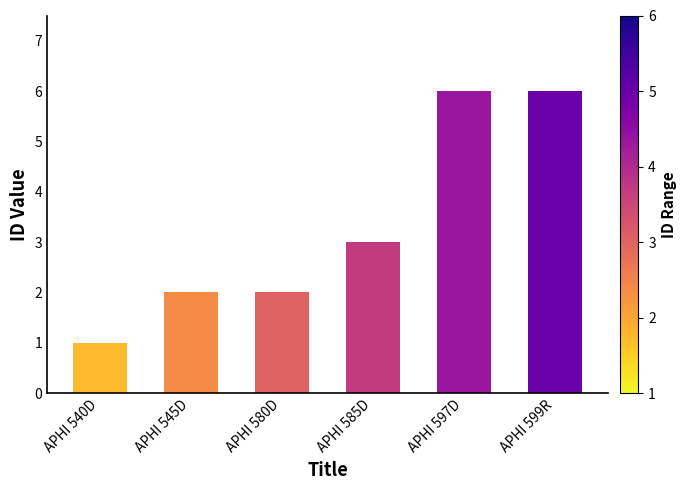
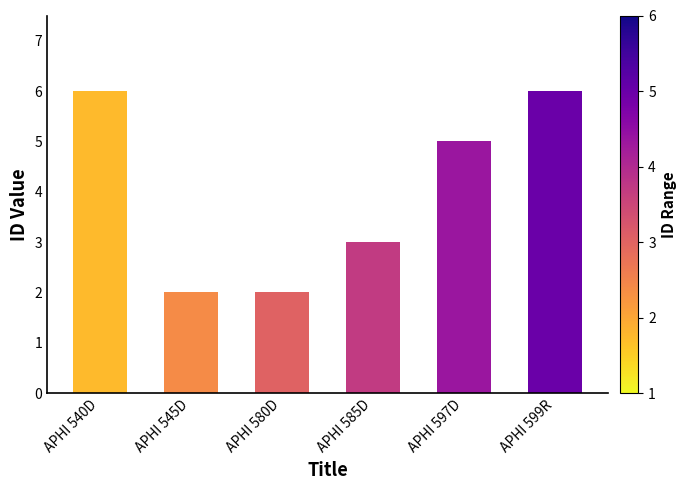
  {
-   "APHI 540D": 1,
+   "APHI 540D": 6,
    "APHI 545D": 2,
    "APHI 580D": 2,
    "APHI 585D": 3,
-   "APHI 597D": 6,
+   "APHI 597D": 5,
    "APHI 599R": 6
  }
